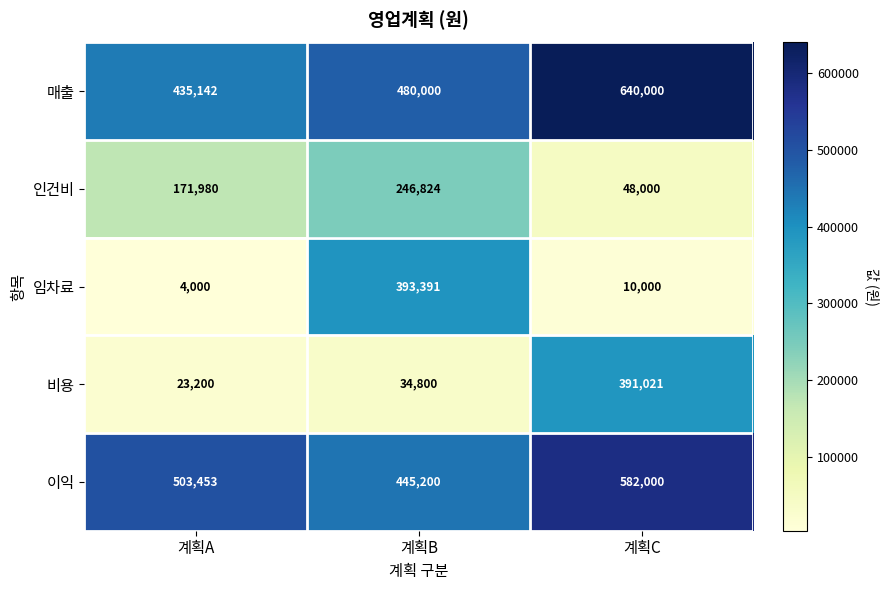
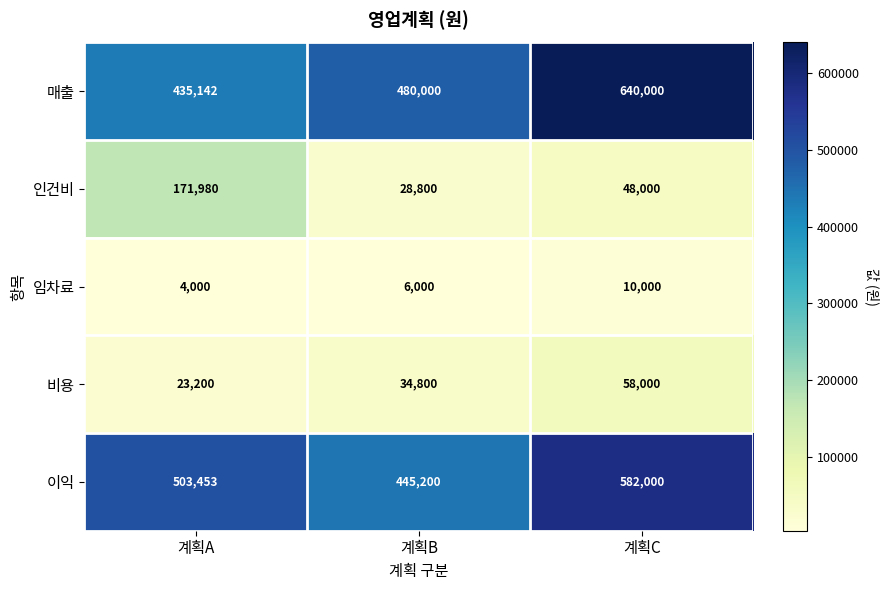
  {
    "매출": {
      "계획A": "435,142",
      "계획B": "480,000",
      "계획C": "640,000"
    },
    "인건비": {
      "계획A": "171,980",
-     "계획B": "246,824",
+     "계획B": "28,800",
      "계획C": "48,000"
    },
    "임차료": {
      "계획A": "4,000",
-     "계획B": "393,391",
+     "계획B": "6,000",
      "계획C": "10,000"
    },
    "비용": {
      "계획A": "23,200",
      "계획B": "34,800",
-     "계획C": "391,021"
+     "계획C": "58,000"
    },
    "이익": {
      "계획A": "503,453",
      "계획B": "445,200",
      "계획C": "582,000"
    }
  }
